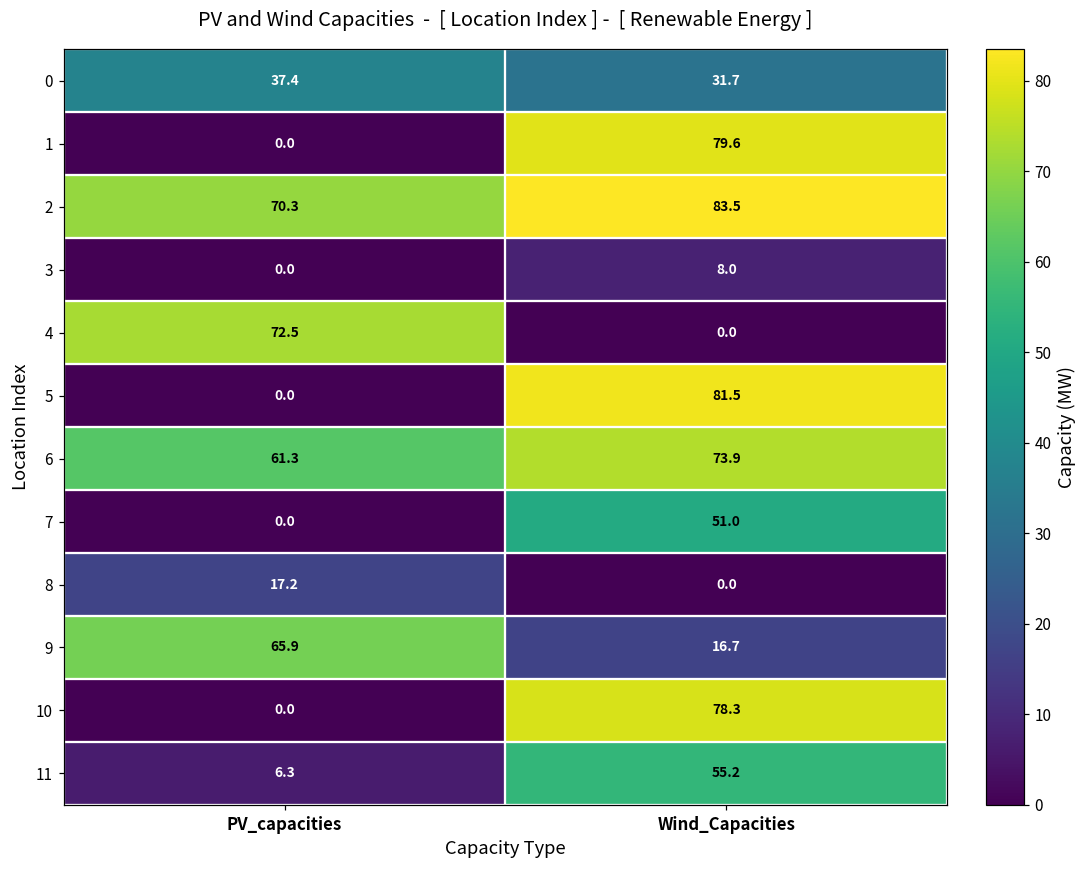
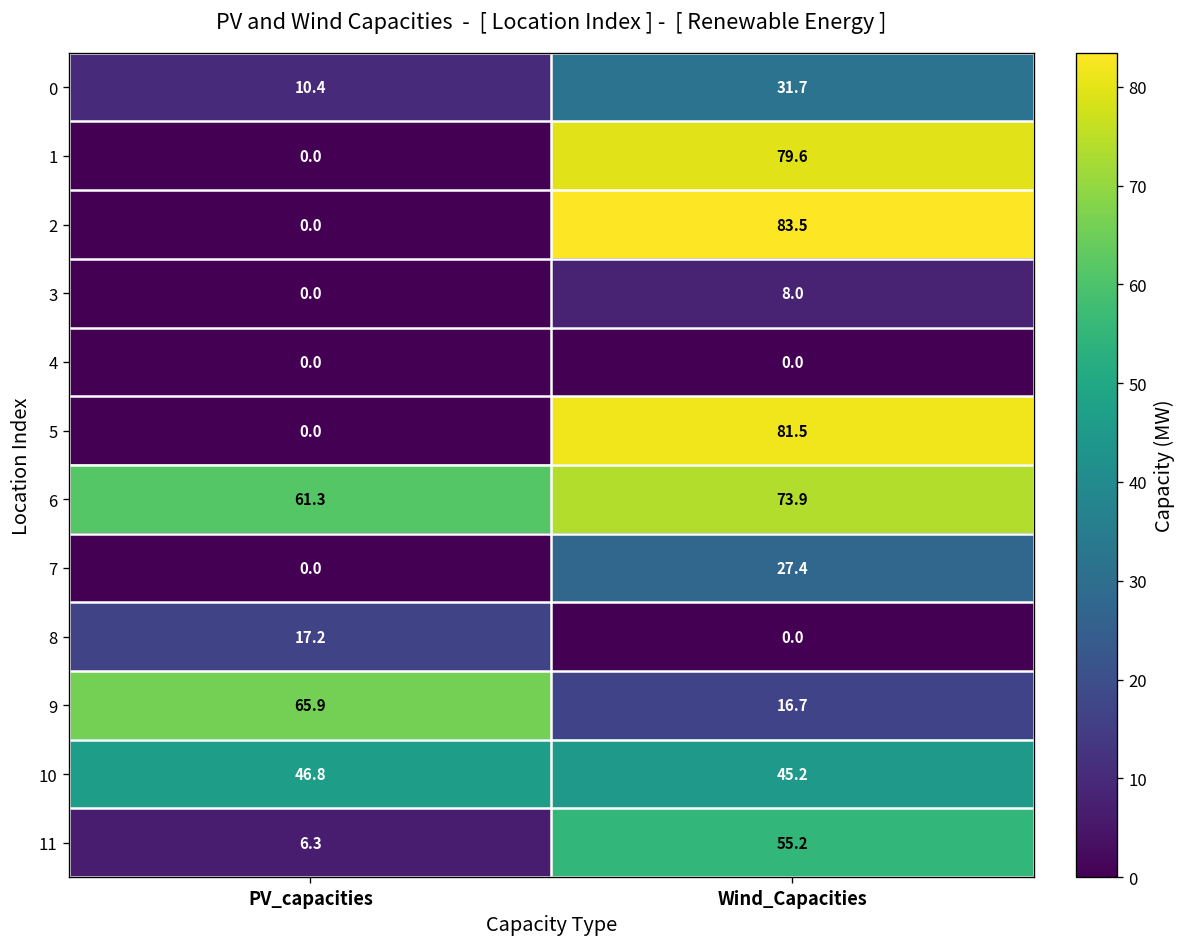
  {
    "0": {
-     "PV_capacities": 37.4,
+     "PV_capacities": 10.4,
      "Wind_Capacities": 31.7
    },
    "1": {
      "PV_capacities": 0.0,
      "Wind_Capacities": 79.6
    },
    "2": {
-     "PV_capacities": 70.3,
+     "PV_capacities": 0.0,
      "Wind_Capacities": 83.5
    },
    "3": {
      "PV_capacities": 0.0,
      "Wind_Capacities": 8.0
    },
    "4": {
-     "PV_capacities": 72.5,
+     "PV_capacities": 0.0,
      "Wind_Capacities": 0.0
    },
    "5": {
      "PV_capacities": 0.0,
      "Wind_Capacities": 81.5
    },
    "6": {
      "PV_capacities": 61.3,
      "Wind_Capacities": 73.9
    },
    "7": {
      "PV_capacities": 0.0,
-     "Wind_Capacities": 51.0
+     "Wind_Capacities": 27.4
    },
    "8": {
      "PV_capacities": 17.2,
      "Wind_Capacities": 0.0
    },
    "9": {
      "PV_capacities": 65.9,
      "Wind_Capacities": 16.7
    },
    "10": {
-     "PV_capacities": 0.0,
-     "Wind_Capacities": 78.3
+     "PV_capacities": 46.8,
+     "Wind_Capacities": 45.2
    },
    "11": {
      "PV_capacities": 6.3,
      "Wind_Capacities": 55.2
    }
  }
